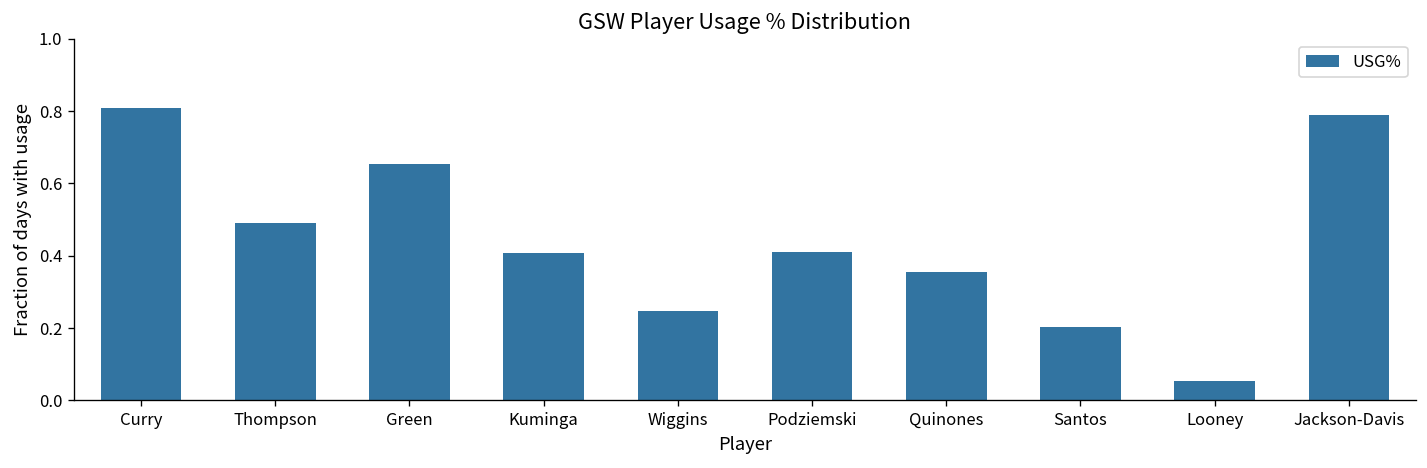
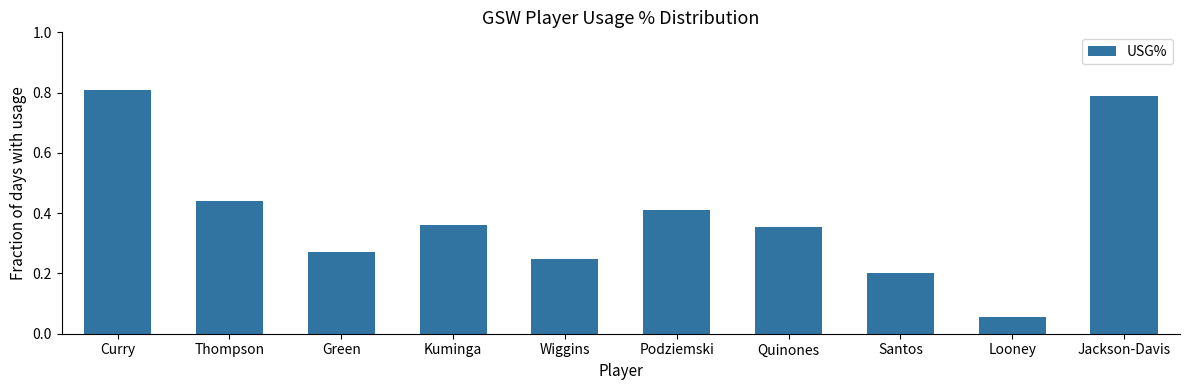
  {
    "Curry": 0.81,
-   "Thompson": 0.49,
-   "Green": 0.65,
-   "Kuminga": 0.41,
+   "Thompson": 0.44,
+   "Green": 0.27,
+   "Kuminga": 0.36,
    "Wiggins": 0.25,
    "Podziemski": 0.41,
    "Quinones": 0.35,
    "Santos": 0.20,
    "Looney": 0.05,
    "Jackson-Davis": 0.79
  }
